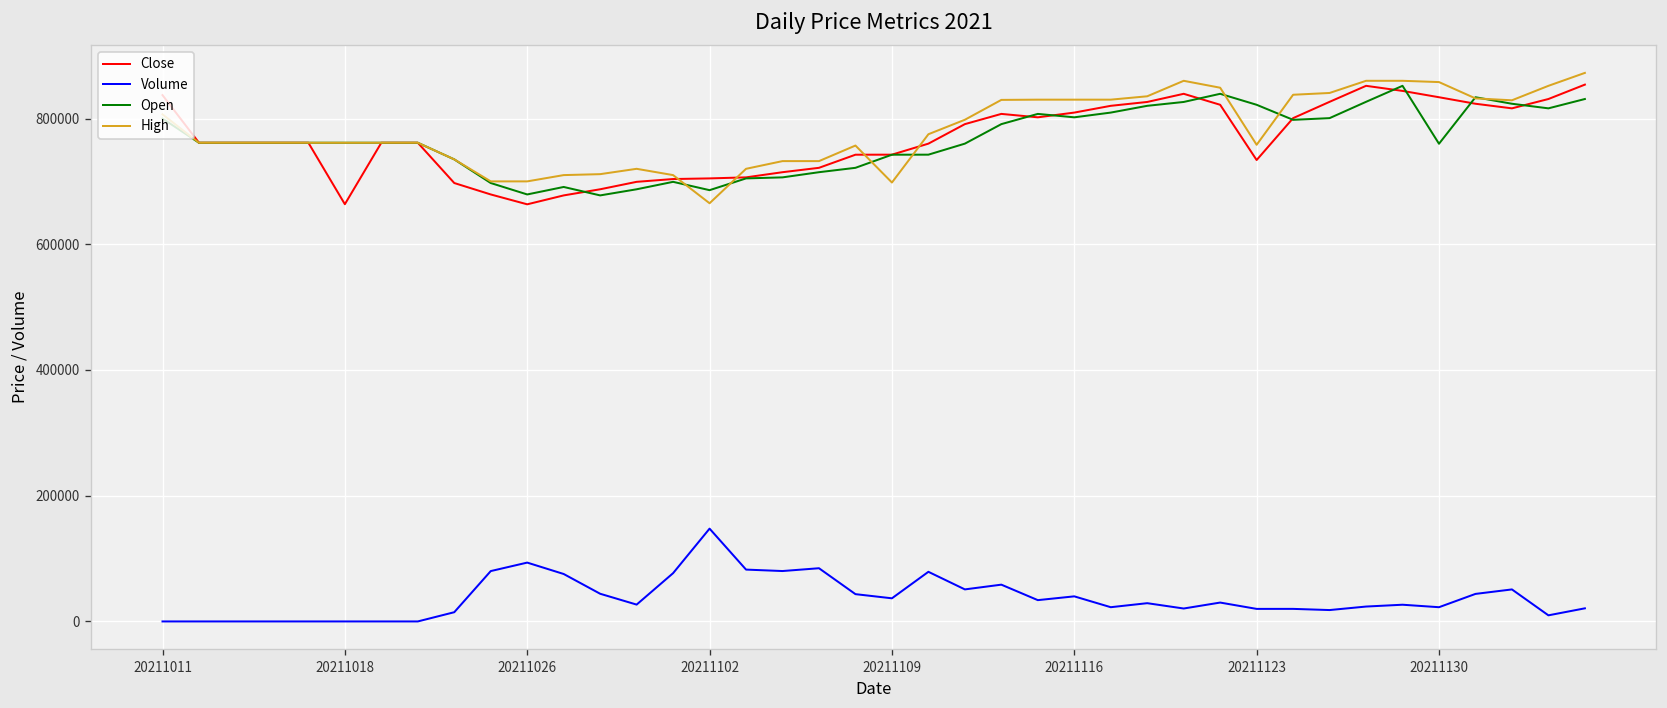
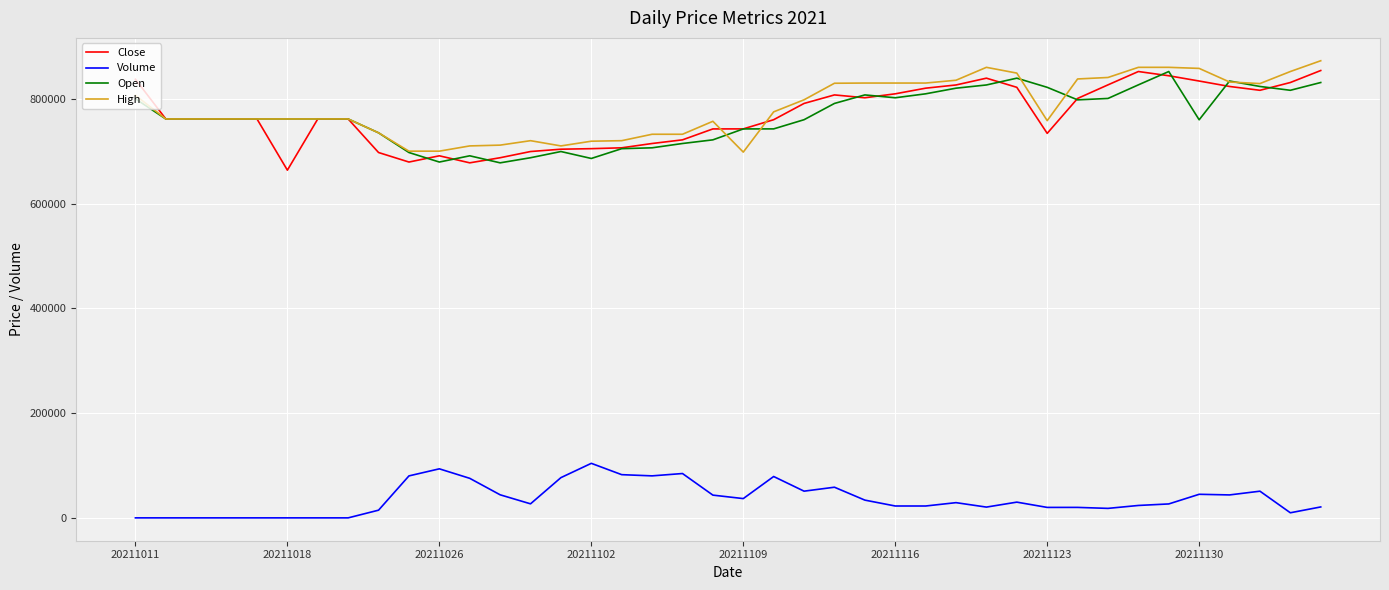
  {
    "Close": {
      "20211018": 660000,
-     "20211026": 660000,
+     "20211026": 690000,
      "20211102": 700000,
      "20211116": 810000,
      "20211123": 730000,
      "20211130": 830000
    },
    "Volume": {
      "20211011": 0,
      "20211018": 0,
      "20211026": 90000,
-     "20211102": 150000,
+     "20211102": 100000,
      "20211109": 40000,
-     "20211116": 40000,
+     "20211116": 20000,
      "20211123": 20000,
-     "20211130": 20000
+     "20211130": 50000
    },
    "Open": {
      "20211026": 680000,
      "20211102": 690000,
      "20211116": 800000,
      "20211123": 820000,
      "20211130": 760000
    },
    "High": {
      "20211026": 700000,
-     "20211102": 670000,
+     "20211102": 720000,
      "20211109": 700000,
      "20211116": 830000,
      "20211123": 760000,
      "20211130": 860000
    }
  }
